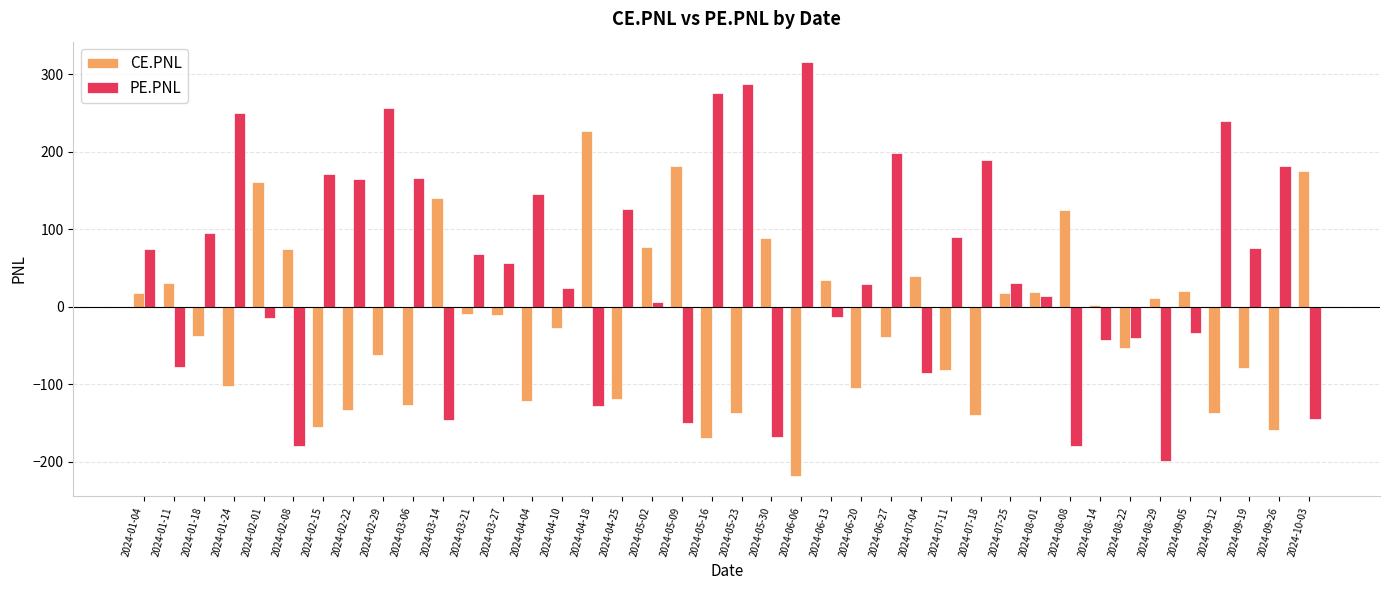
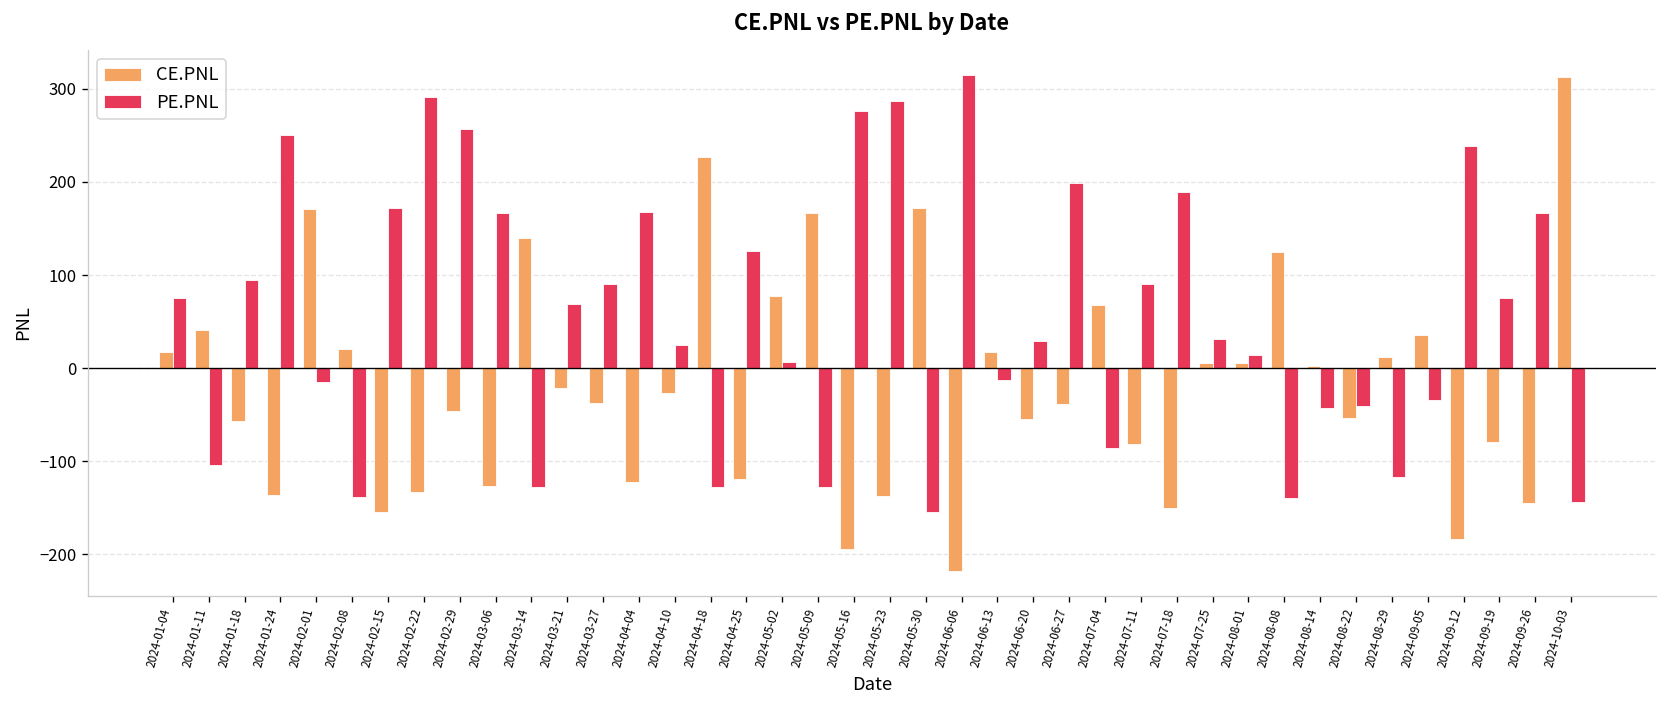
  {
    "CE.PNL": {
      "2024-01-04": 20,
-     "2024-01-11": 30,
-     "2024-01-18": -40,
-     "2024-01-24": -100,
-     "2024-02-01": 160,
-     "2024-02-08": 70,
+     "2024-01-11": 40,
+     "2024-01-18": -60,
+     "2024-01-24": -140,
+     "2024-02-01": 170,
+     "2024-02-08": 20,
      "2024-02-15": -150,
      "2024-02-22": -130,
-     "2024-02-29": -60,
+     "2024-02-29": -50,
      "2024-03-06": -130,
      "2024-03-14": 140,
-     "2024-03-21": -10,
-     "2024-03-27": -10,
+     "2024-03-21": -20,
+     "2024-03-27": -40,
      "2024-04-04": -120,
      "2024-04-10": -30,
      "2024-04-18": 230,
      "2024-04-25": -120,
      "2024-05-02": 80,
-     "2024-05-09": 180,
-     "2024-05-16": -170,
+     "2024-05-09": 170,
+     "2024-05-16": -190,
      "2024-05-23": -140,
-     "2024-05-30": 90,
+     "2024-05-30": 170,
      "2024-06-06": -220,
-     "2024-06-13": 30,
-     "2024-06-20": -100,
+     "2024-06-13": 20,
+     "2024-06-20": -50,
      "2024-06-27": -40,
-     "2024-07-04": 40,
+     "2024-07-04": 70,
      "2024-07-11": -80,
-     "2024-07-18": -140,
-     "2024-07-25": 20,
-     "2024-08-01": 20,
+     "2024-07-18": -150,
+     "2024-07-25": 10,
+     "2024-08-01": 10,
      "2024-08-08": 120,
      "2024-08-22": -50,
      "2024-08-29": 10,
-     "2024-09-05": 20,
-     "2024-09-12": -140,
+     "2024-09-05": 40,
+     "2024-09-12": -180,
      "2024-09-19": -80,
-     "2024-09-26": -160,
-     "2024-10-03": 180
+     "2024-09-26": -150,
+     "2024-10-03": 310
    },
    "PE.PNL": {
      "2024-01-04": 70,
-     "2024-01-11": -80,
+     "2024-01-11": -100,
      "2024-01-18": 90,
      "2024-01-24": 250,
      "2024-02-01": -10,
-     "2024-02-08": -180,
+     "2024-02-08": -140,
      "2024-02-15": 170,
-     "2024-02-22": 170,
+     "2024-02-22": 290,
      "2024-02-29": 260,
      "2024-03-06": 170,
-     "2024-03-14": -150,
+     "2024-03-14": -130,
      "2024-03-21": 70,
-     "2024-03-27": 60,
-     "2024-04-04": 150,
+     "2024-03-27": 90,
+     "2024-04-04": 170,
      "2024-04-10": 20,
      "2024-04-18": -130,
      "2024-04-25": 130,
      "2024-05-02": 10,
-     "2024-05-09": -150,
+     "2024-05-09": -130,
      "2024-05-16": 280,
      "2024-05-23": 290,
-     "2024-05-30": -170,
+     "2024-05-30": -150,
      "2024-06-06": 320,
      "2024-06-13": -10,
      "2024-06-20": 30,
      "2024-06-27": 200,
      "2024-07-04": -90,
      "2024-07-11": 90,
      "2024-07-18": 190,
      "2024-07-25": 30,
      "2024-08-01": 10,
-     "2024-08-08": -180,
+     "2024-08-08": -140,
      "2024-08-14": -40,
      "2024-08-22": -40,
-     "2024-08-29": -200,
+     "2024-08-29": -120,
      "2024-09-05": -30,
      "2024-09-12": 240,
      "2024-09-19": 80,
-     "2024-09-26": 180,
+     "2024-09-26": 170,
      "2024-10-03": -140
    }
  }
